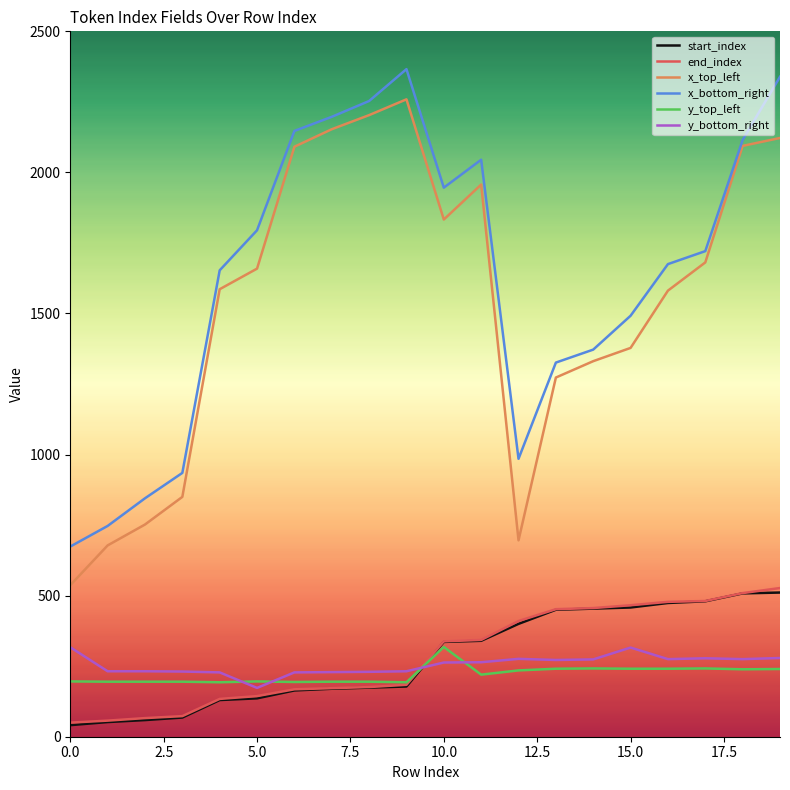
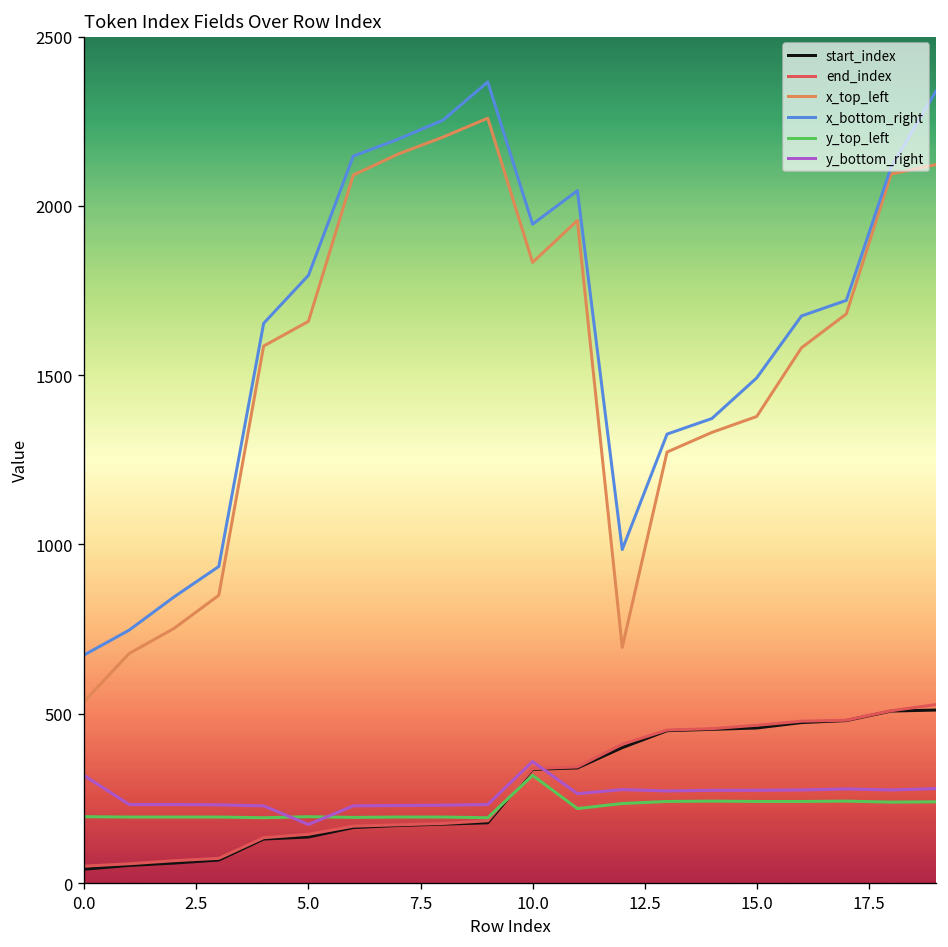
  {
    "start_index": {
      "0.0": 40
    },
    "x_bottom_right": {
      "0.0": 670,
      "5.0": 1800,
      "10.0": 1950,
      "15.0": 1490
    },
    "y_top_left": {
      "0.0": 200,
      "5.0": 200,
      "10.0": 320,
      "15.0": 240
    },
    "y_bottom_right": {
      "0.0": 320,
      "5.0": 170,
-     "10.0": 260,
-     "15.0": 320
+     "10.0": 360,
+     "15.0": 270
    }
  }
